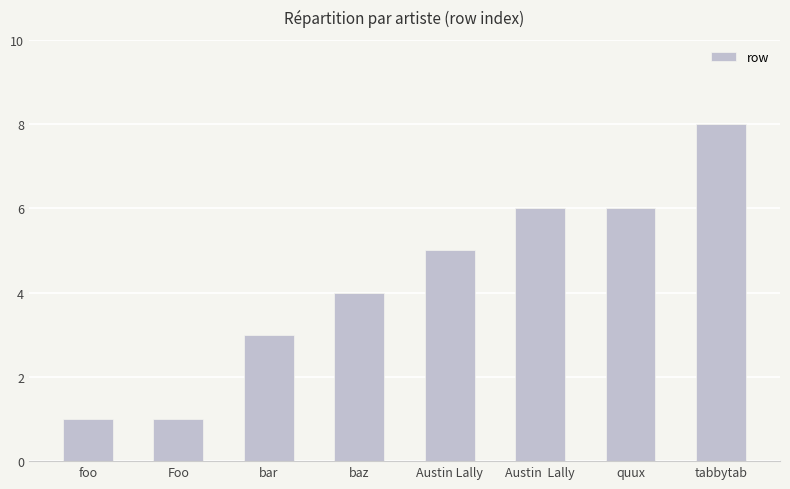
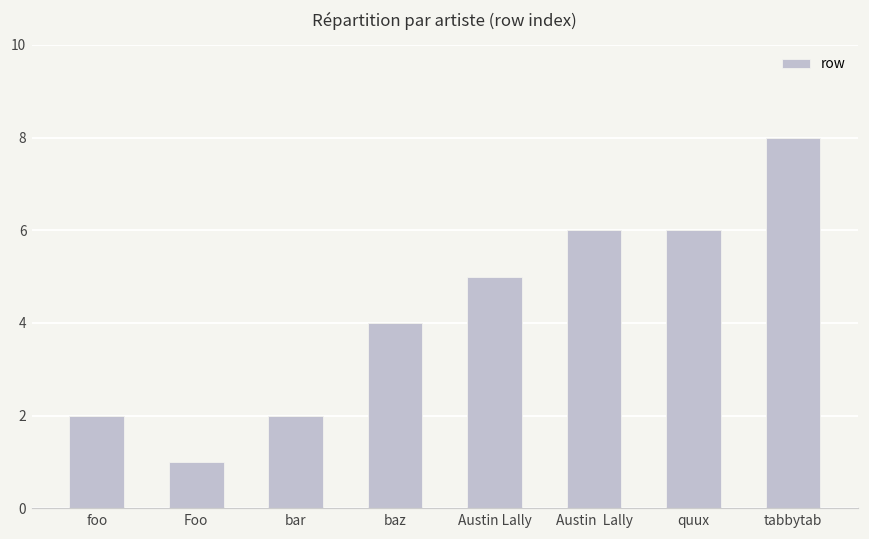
  {
-   "foo": 1,
+   "foo": 2,
    "Foo": 1,
-   "bar": 3,
+   "bar": 2,
    "baz": 4,
    "quux": 6,
    "tabbytab": 8
  }
